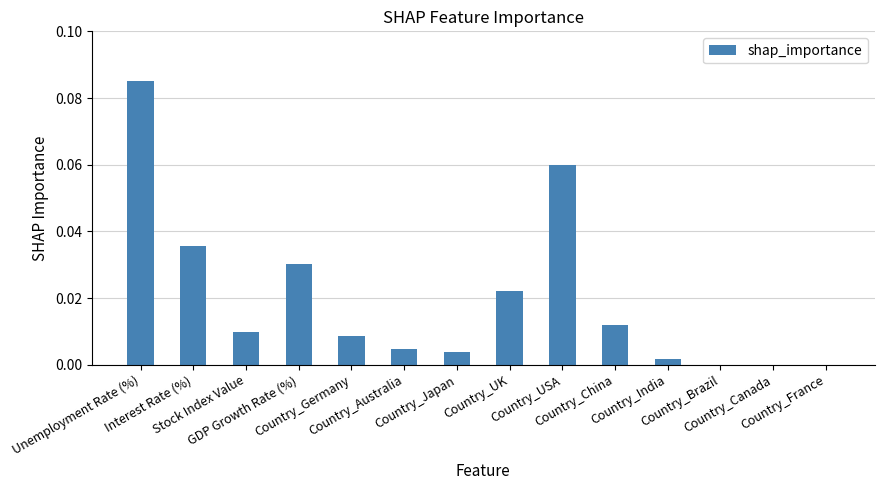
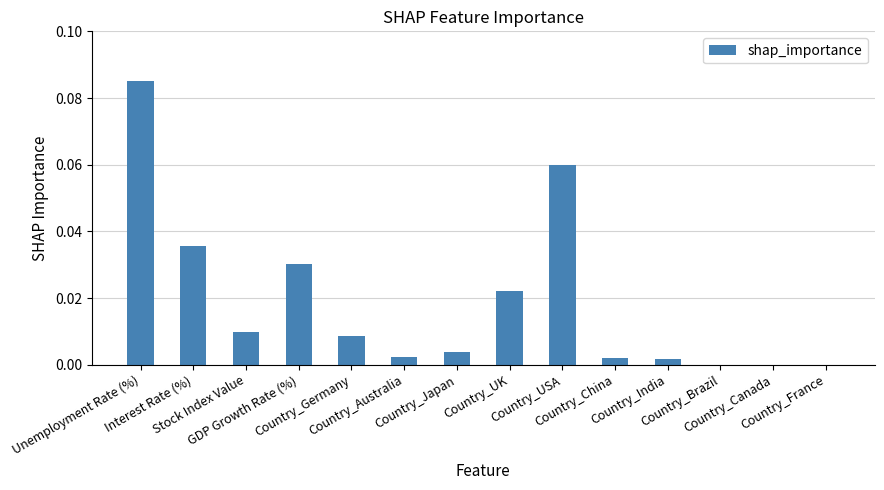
  {
    "Unemployment Rate (%)": 0.085,
    "Interest Rate (%)": 0.036,
    "Stock Index Value": 0.010,
    "GDP Growth Rate (%)": 0.030,
    "Country_Germany": 0.009,
-   "Country_Australia": 0.005,
+   "Country_Australia": 0.002,
    "Country_Japan": 0.004,
    "Country_UK": 0.022,
    "Country_USA": 0.060,
-   "Country_China": 0.012,
+   "Country_China": 0.002,
    "Country_India": 0.002,
    "Country_Brazil": 0.000,
    "Country_Canada": 0.000,
    "Country_France": 0.000
  }
